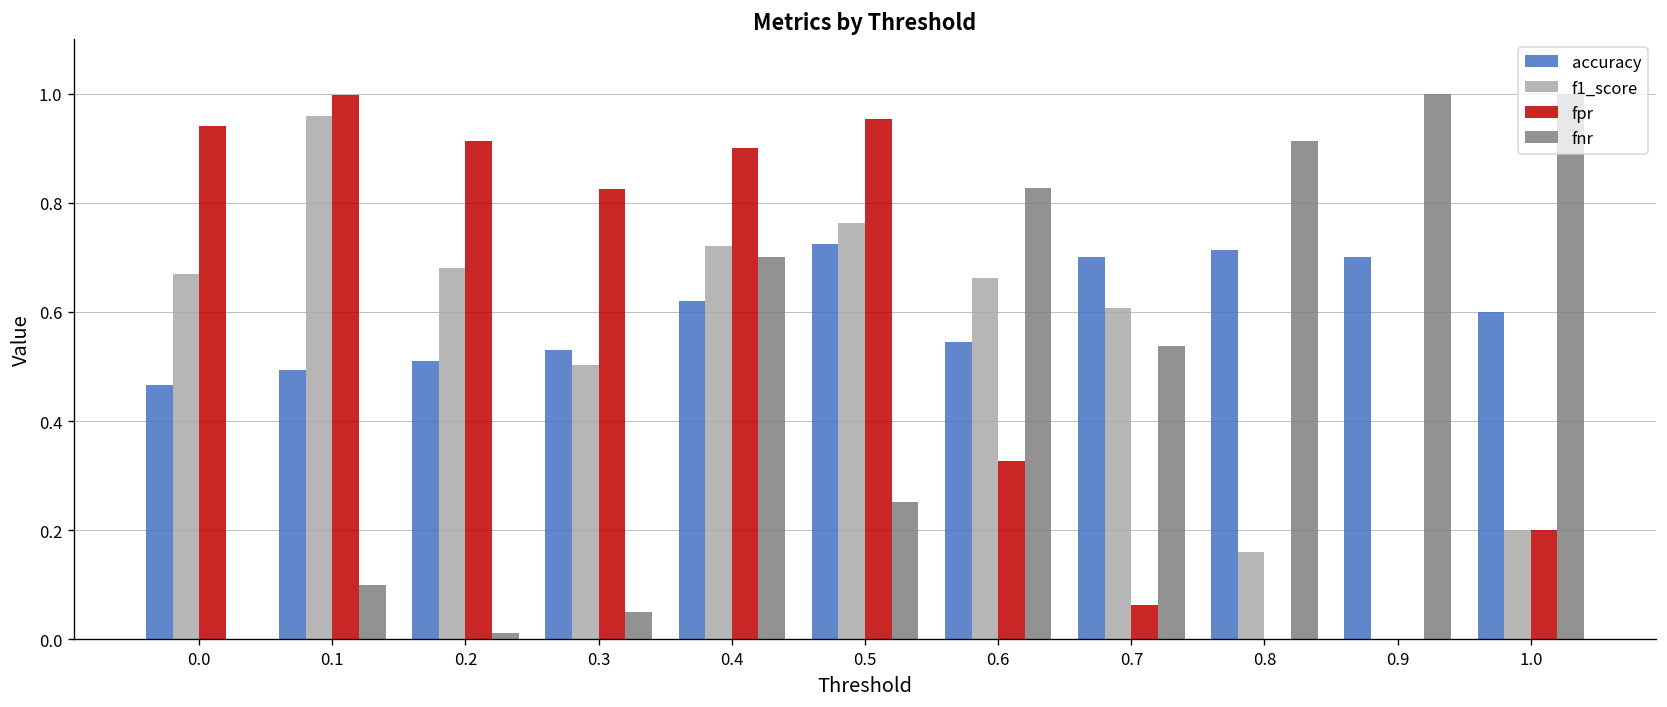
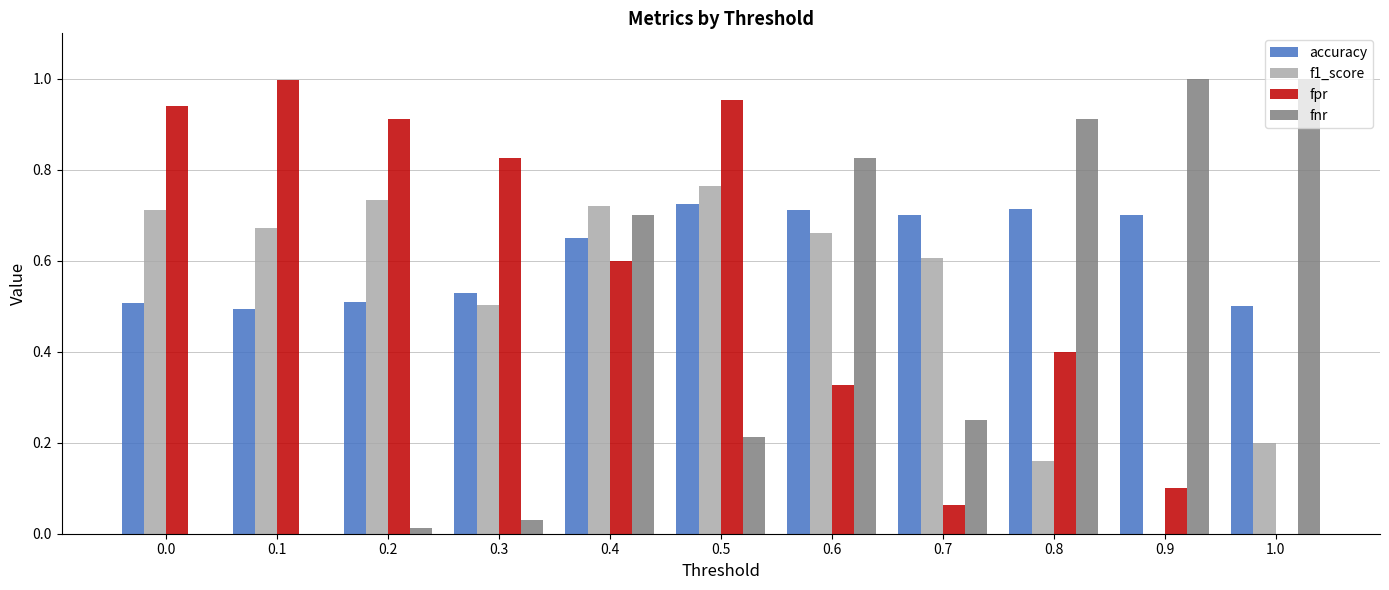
  {
    "accuracy": {
-     "0.0": 0.47,
+     "0.0": 0.51,
      "0.1": 0.49,
      "0.2": 0.51,
      "0.3": 0.53,
-     "0.4": 0.62,
+     "0.4": 0.65,
      "0.5": 0.73,
-     "0.6": 0.54,
+     "0.6": 0.71,
      "0.7": 0.70,
      "0.8": 0.71,
      "0.9": 0.70,
-     "1.0": 0.6
+     "1.0": 0.5
    },
    "f1_score": {
-     "0.0": 0.67,
-     "0.1": 0.96,
-     "0.2": 0.68,
+     "0.0": 0.71,
+     "0.1": 0.67,
+     "0.2": 0.73,
      "0.3": 0.50,
      "0.4": 0.72,
      "0.5": 0.76,
      "0.6": 0.66,
      "0.7": 0.61,
      "0.8": 0.16,
      "0.9": 0.00,
      "1.0": 0.20
    },
    "fpr": {
      "0.0": 0.94,
      "0.1": 1.0,
      "0.2": 0.91,
      "0.3": 0.83,
-     "0.4": 0.9,
+     "0.4": 0.6,
      "0.5": 0.95,
      "0.6": 0.33,
      "0.7": 0.06,
-     "0.8": 0.0,
-     "0.9": 0.0,
-     "1.0": 0.2
+     "0.8": 0.4,
+     "0.9": 0.1,
+     "1.0": 0.0
    },
    "fnr": {
      "0.0": 0.00,
-     "0.1": 0.1,
+     "0.1": 0.0,
      "0.2": 0.01,
-     "0.3": 0.05,
+     "0.3": 0.03,
      "0.4": 0.70,
-     "0.5": 0.25,
+     "0.5": 0.21,
      "0.6": 0.83,
-     "0.7": 0.54,
+     "0.7": 0.25,
      "0.8": 0.91,
      "0.9": 1.00
    }
  }
